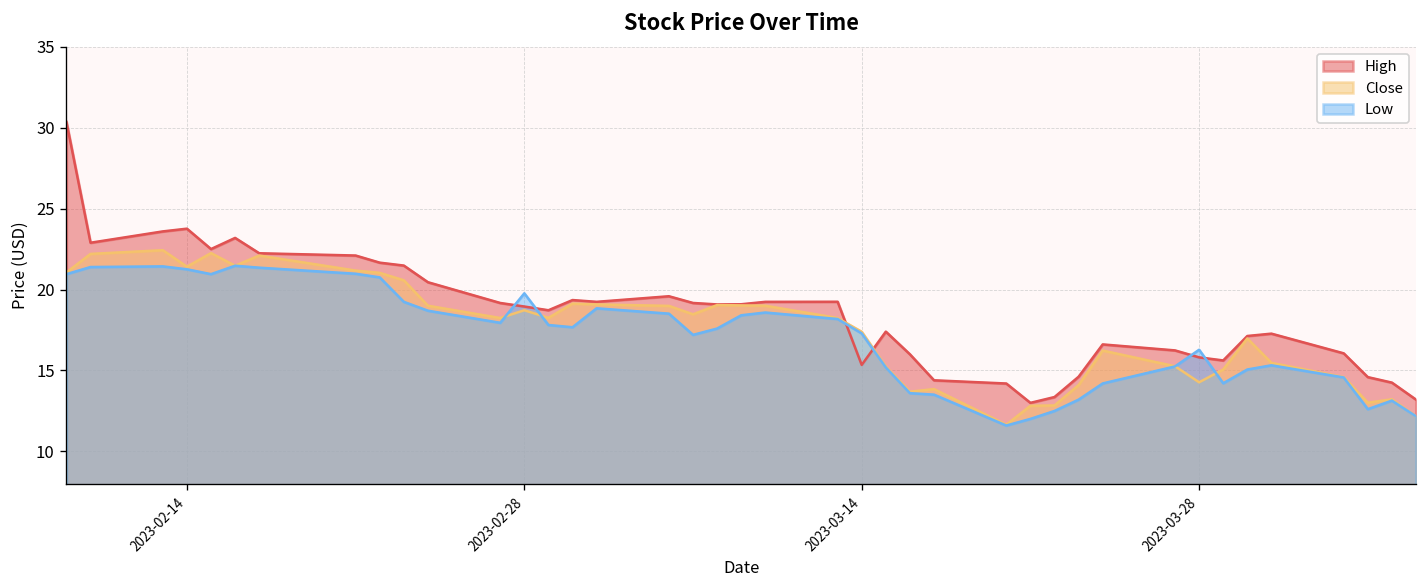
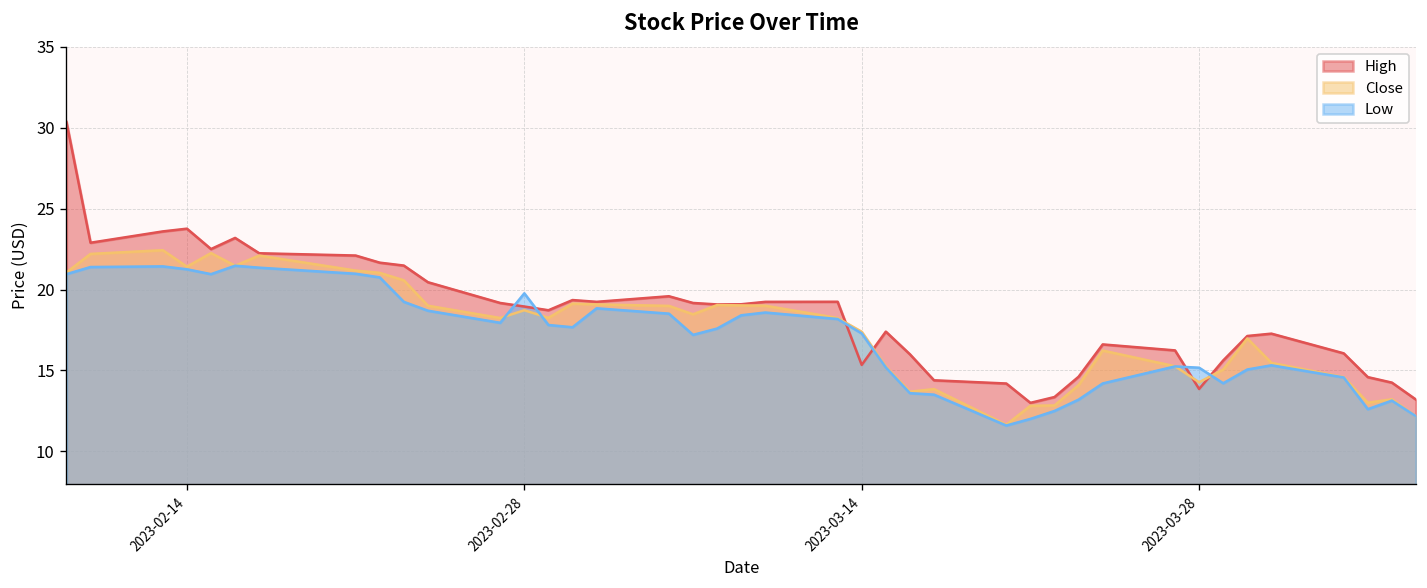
  {
    "High": {
      "2023-02-14": 23.8,
      "2023-02-28": 19.0,
      "2023-03-14": 15.3,
-     "2023-03-28": 15.8
+     "2023-03-28": 13.9
    },
    "Close": {
      "2023-02-28": 18.7,
      "2023-03-28": 14.3
    },
    "Low": {
      "2023-02-28": 19.8,
-     "2023-03-28": 16.3
+     "2023-03-28": 15.2
    }
  }
